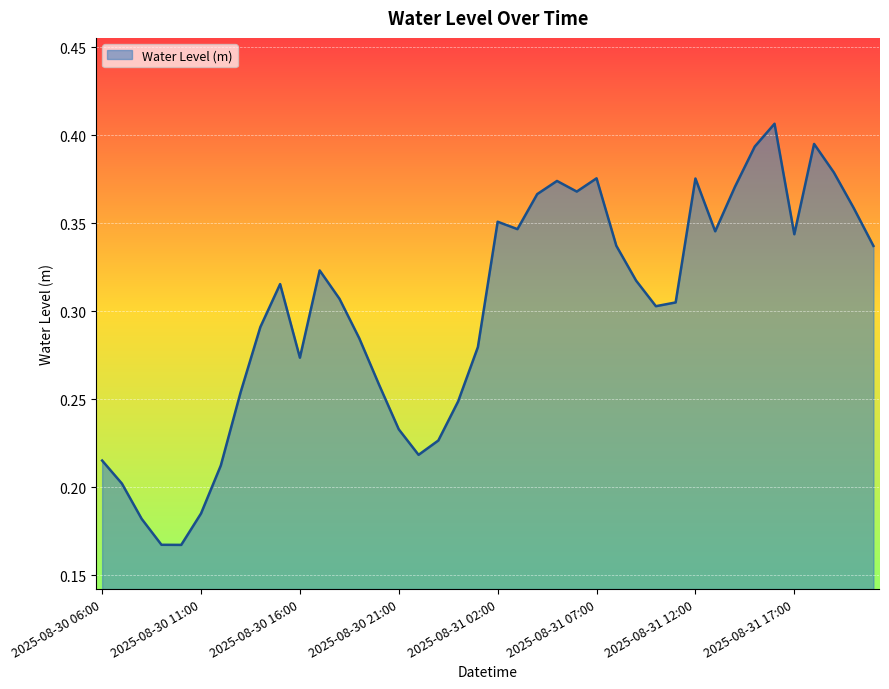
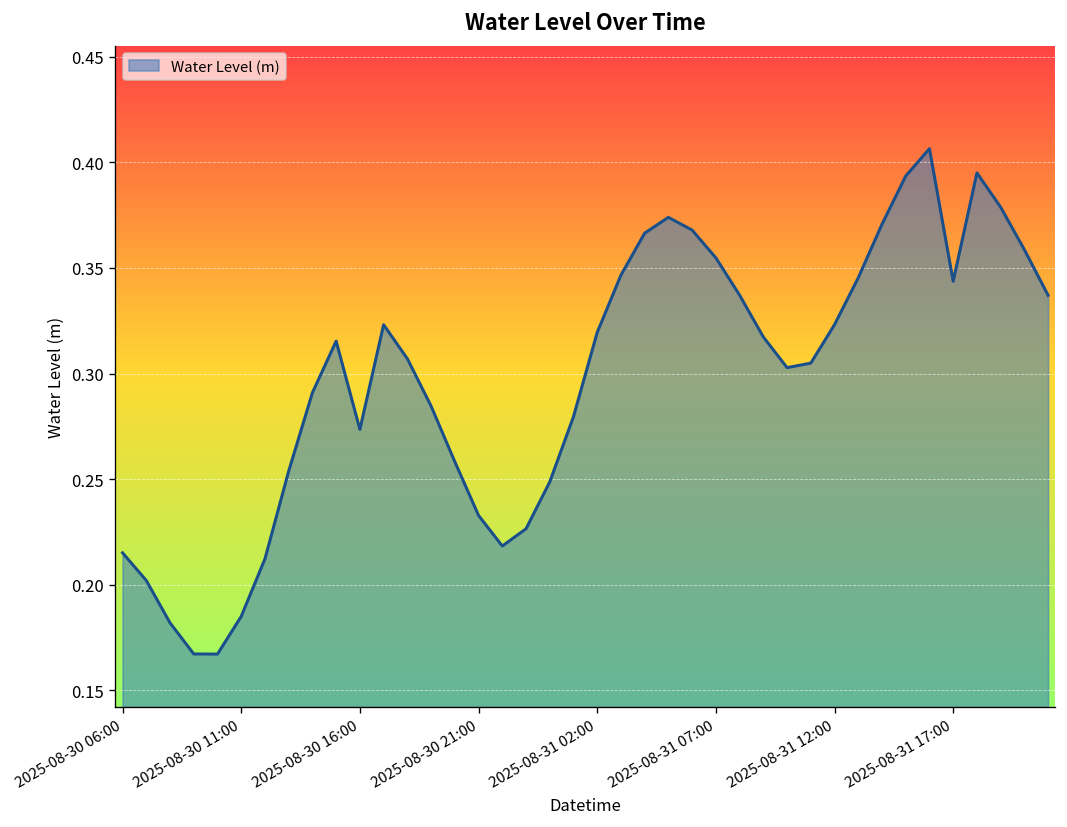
  {
    "2025-08-30 06:00": 0.215,
    "2025-08-30 11:00": 0.185,
    "2025-08-30 16:00": 0.274,
    "2025-08-30 21:00": 0.233,
-   "2025-08-31 02:00": 0.351,
-   "2025-08-31 07:00": 0.375,
-   "2025-08-31 12:00": 0.375,
+   "2025-08-31 02:00": 0.319,
+   "2025-08-31 07:00": 0.355,
+   "2025-08-31 12:00": 0.323,
    "2025-08-31 17:00": 0.344
  }
